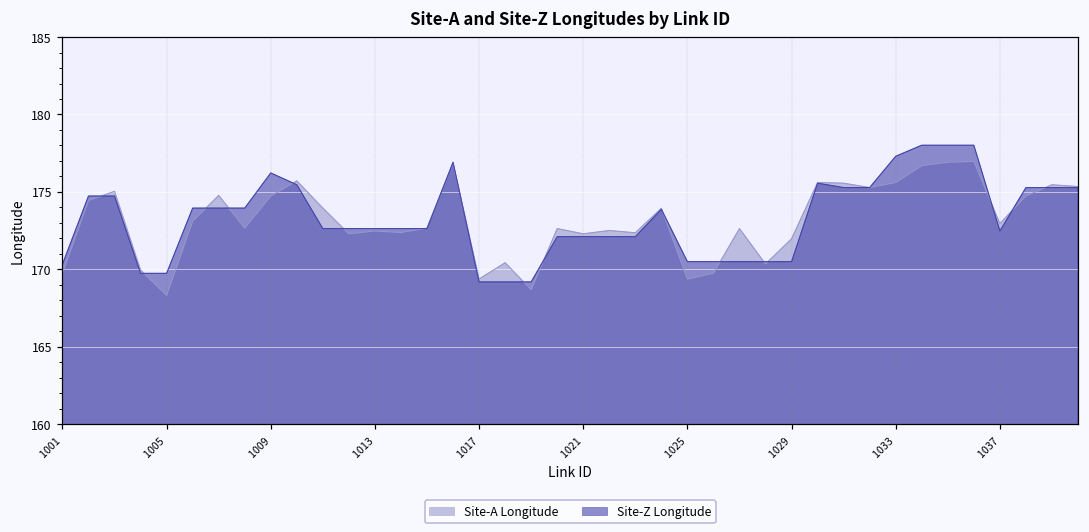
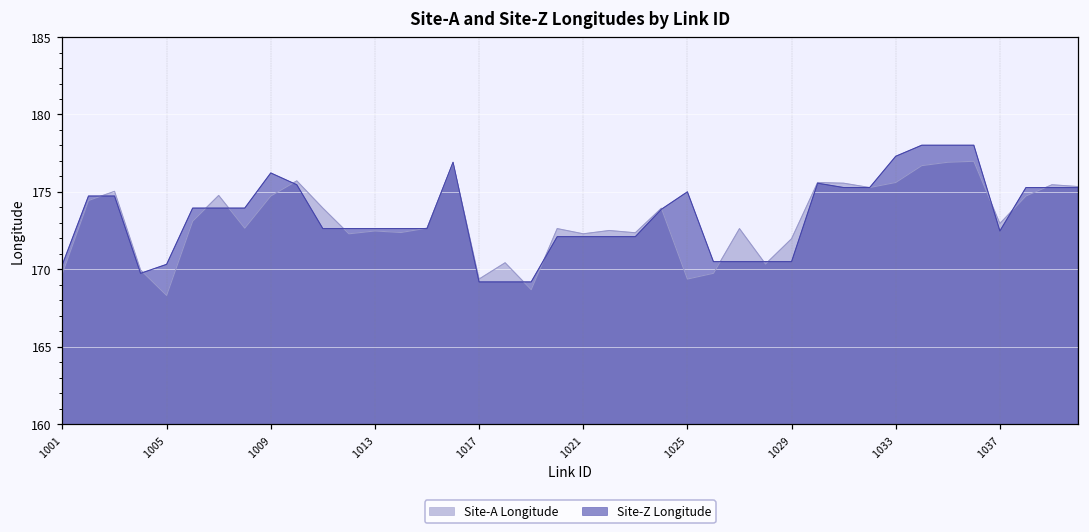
  {
    "Site-A Longitude": {
      "1001": 169.8,
      "1005": 168.3,
      "1009": 174.7,
      "1017": 169.4,
      "1021": 172.3,
      "1025": 169.4,
      "1029": 172.0,
      "1033": 175.6,
      "1037": 173.0
    },
    "Site-Z Longitude": {
      "1001": 170.3,
-     "1005": 169.8,
+     "1005": 170.3,
      "1009": 176.2,
      "1017": 169.2,
      "1021": 172.1,
-     "1025": 170.5,
+     "1025": 175.0,
      "1029": 170.5,
      "1033": 177.3,
      "1037": 172.5
    }
  }
